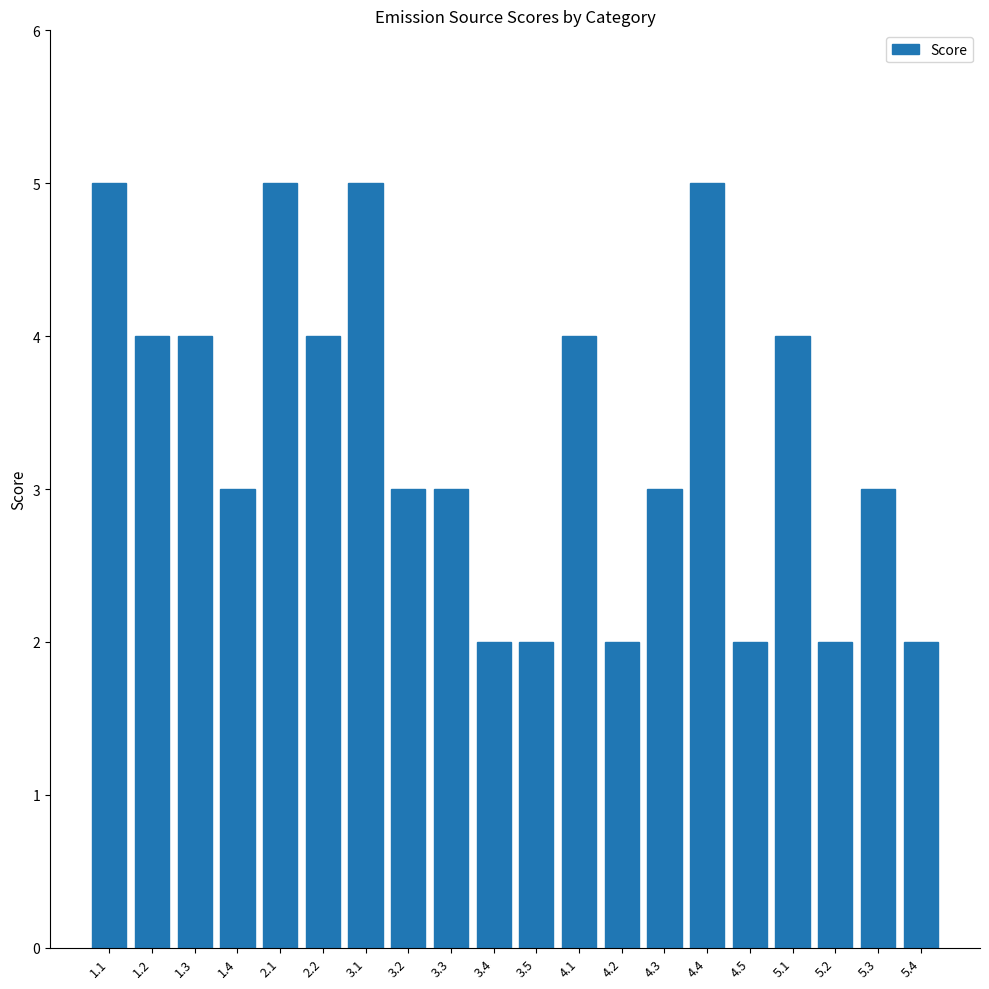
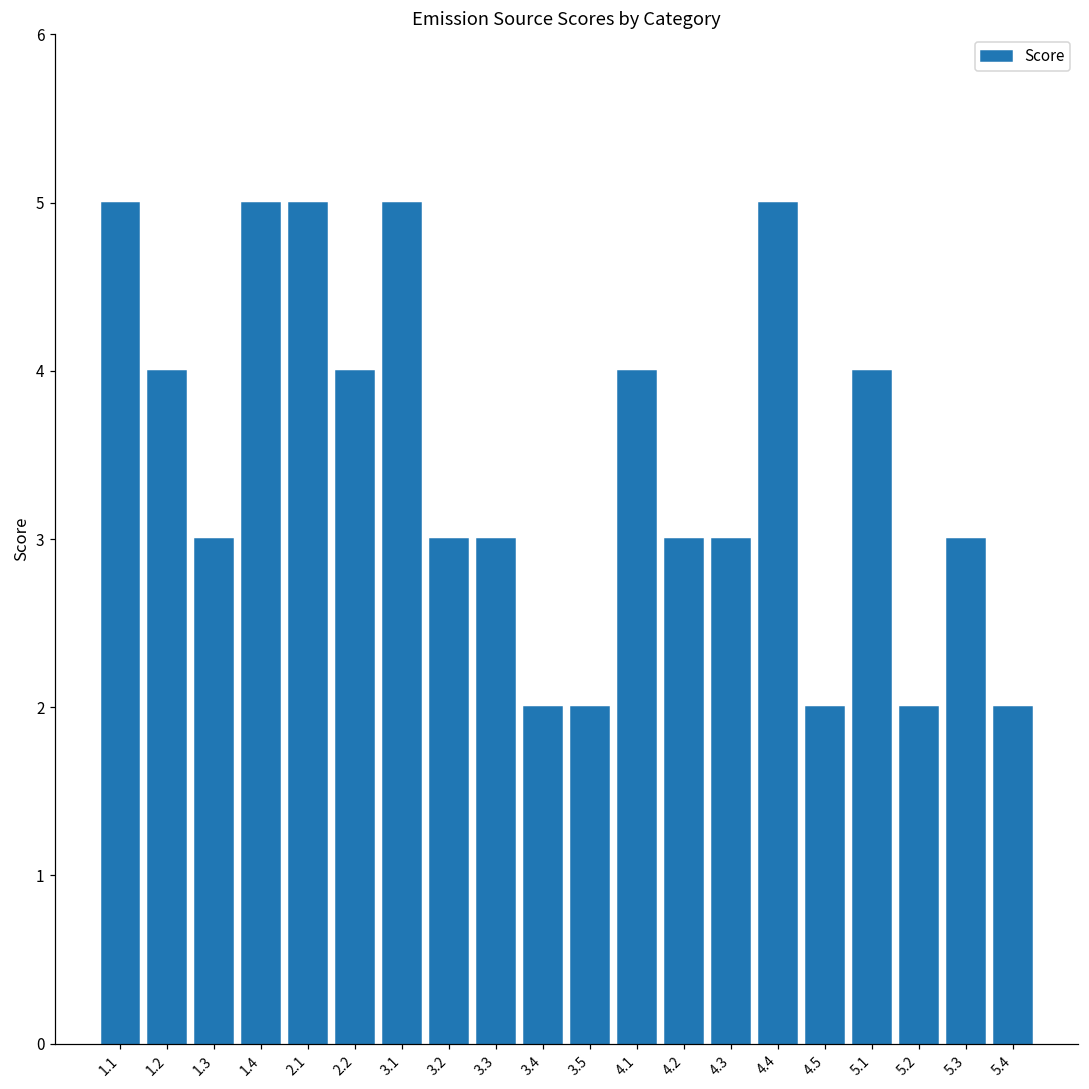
  {
    "1.1": 5,
    "1.2": 4,
-   "1.3": 4,
-   "1.4": 3,
+   "1.3": 3,
+   "1.4": 5,
    "2.1": 5,
    "2.2": 4,
    "3.1": 5,
    "3.2": 3,
    "3.3": 3,
    "3.4": 2,
    "3.5": 2,
    "4.1": 4,
-   "4.2": 2,
+   "4.2": 3,
    "4.3": 3,
    "4.4": 5,
    "4.5": 2,
    "5.1": 4,
    "5.2": 2,
    "5.3": 3,
    "5.4": 2
  }
